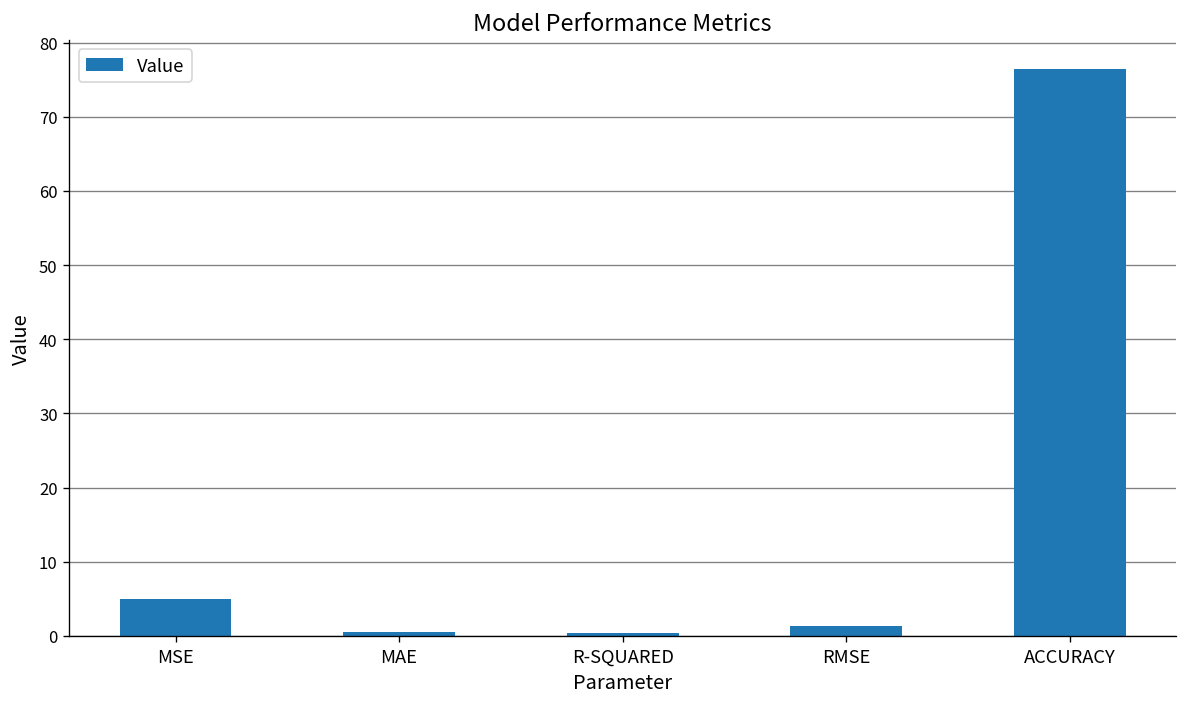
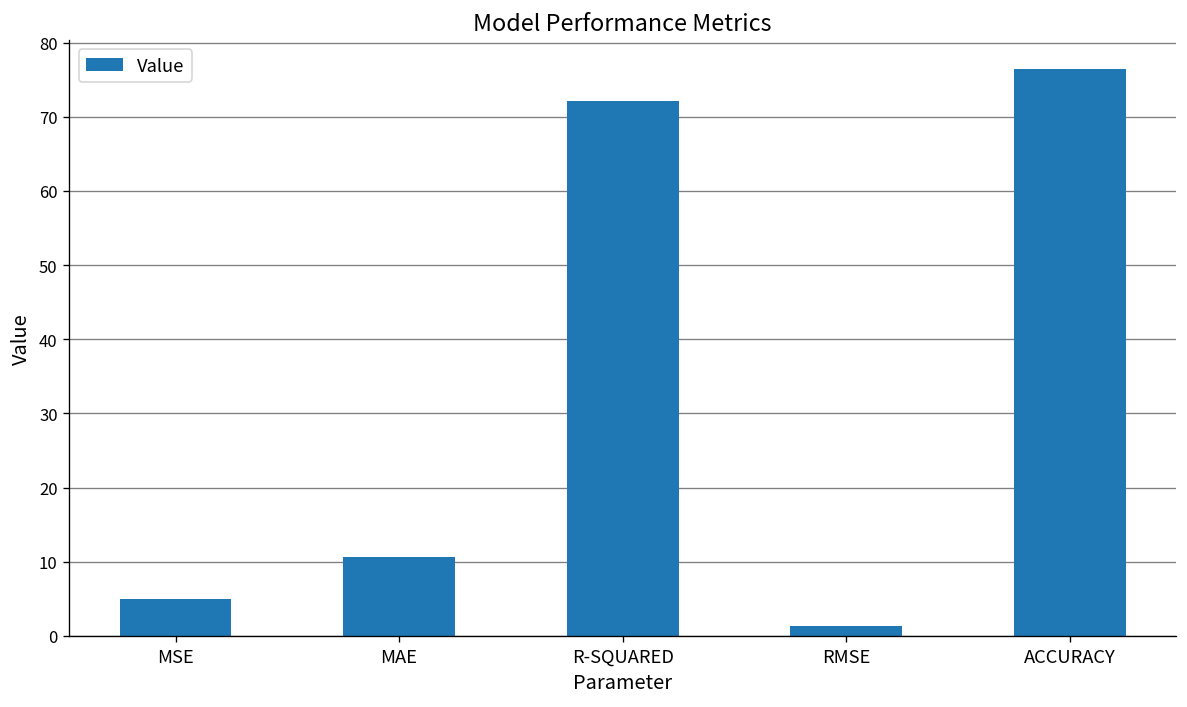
  {
    "MSE": 5,
-   "MAE": 1,
-   "R-SQUARED": 0,
+   "MAE": 11,
+   "R-SQUARED": 72,
    "RMSE": 1,
    "ACCURACY": 77
  }
